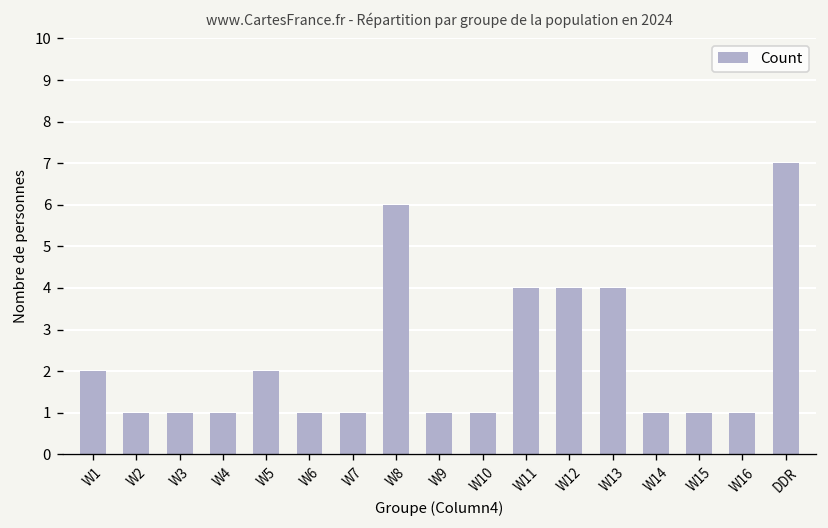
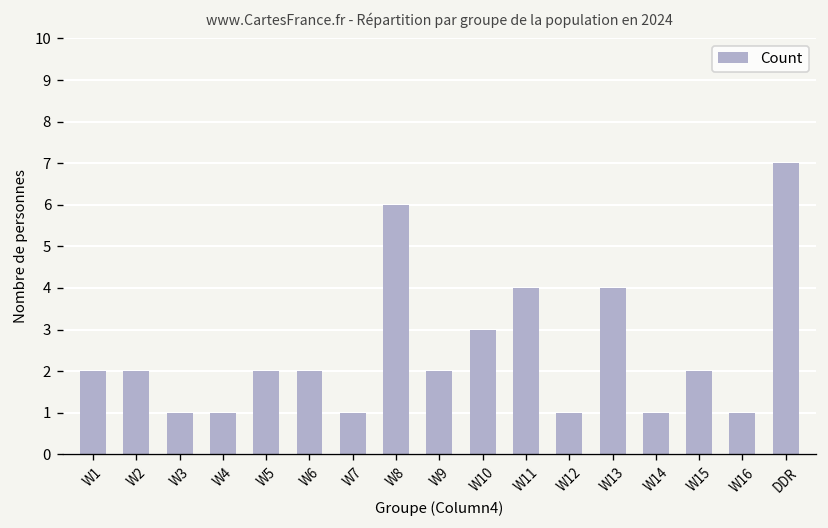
  {
    "W1": 2,
-   "W2": 1,
+   "W2": 2,
    "W3": 1,
    "W4": 1,
    "W5": 2,
-   "W6": 1,
+   "W6": 2,
    "W7": 1,
    "W8": 6,
-   "W9": 1,
-   "W10": 1,
+   "W9": 2,
+   "W10": 3,
    "W11": 4,
-   "W12": 4,
+   "W12": 1,
    "W13": 4,
    "W14": 1,
-   "W15": 1,
+   "W15": 2,
    "W16": 1,
    "DDR": 7
  }
